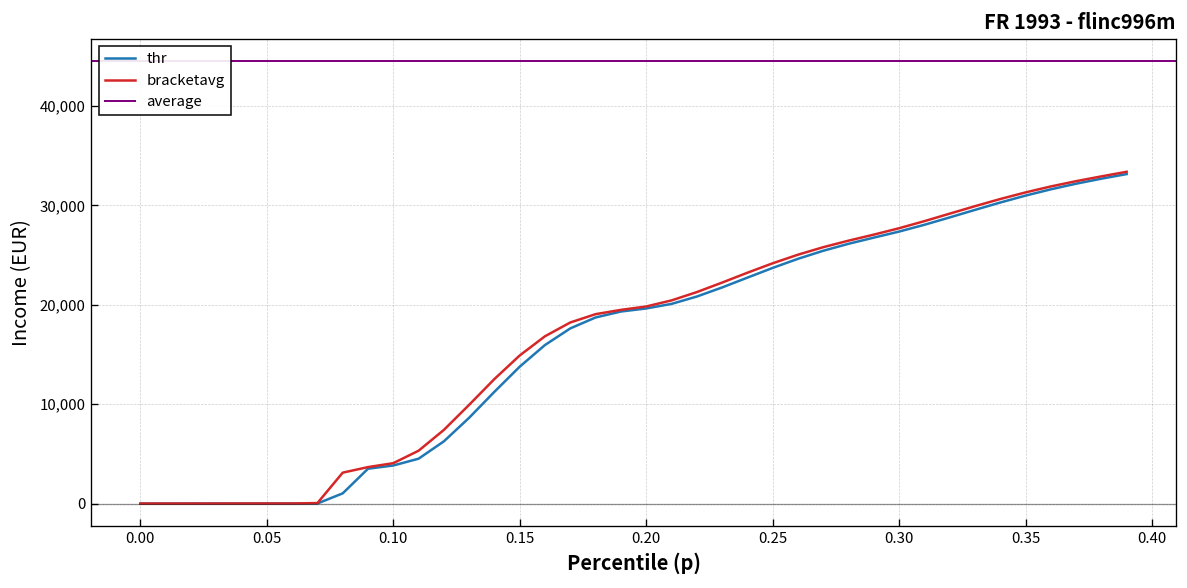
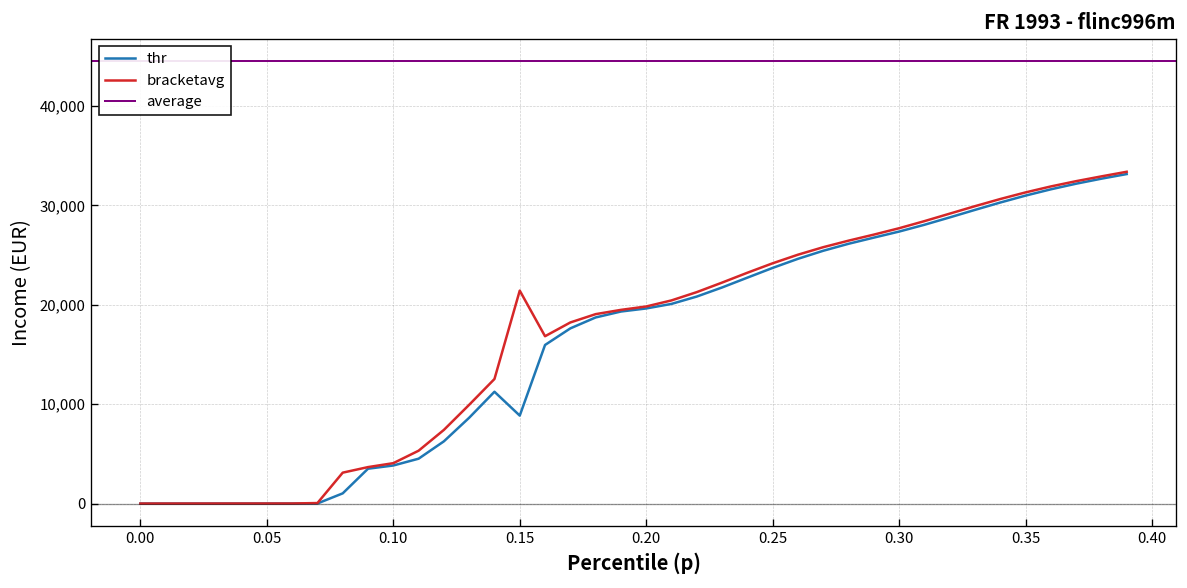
  {
    "thr": {
-     "0.15": "14,000",
+     "0.15": "9,000",
      "0.25": "24,000",
      "0.30": "27,000",
      "0.35": "31,000"
    },
    "bracketavg": {
-     "0.15": "15,000",
+     "0.15": "21,000",
      "0.25": "24,000",
      "0.30": "28,000",
      "0.35": "31,000"
    }
  }
